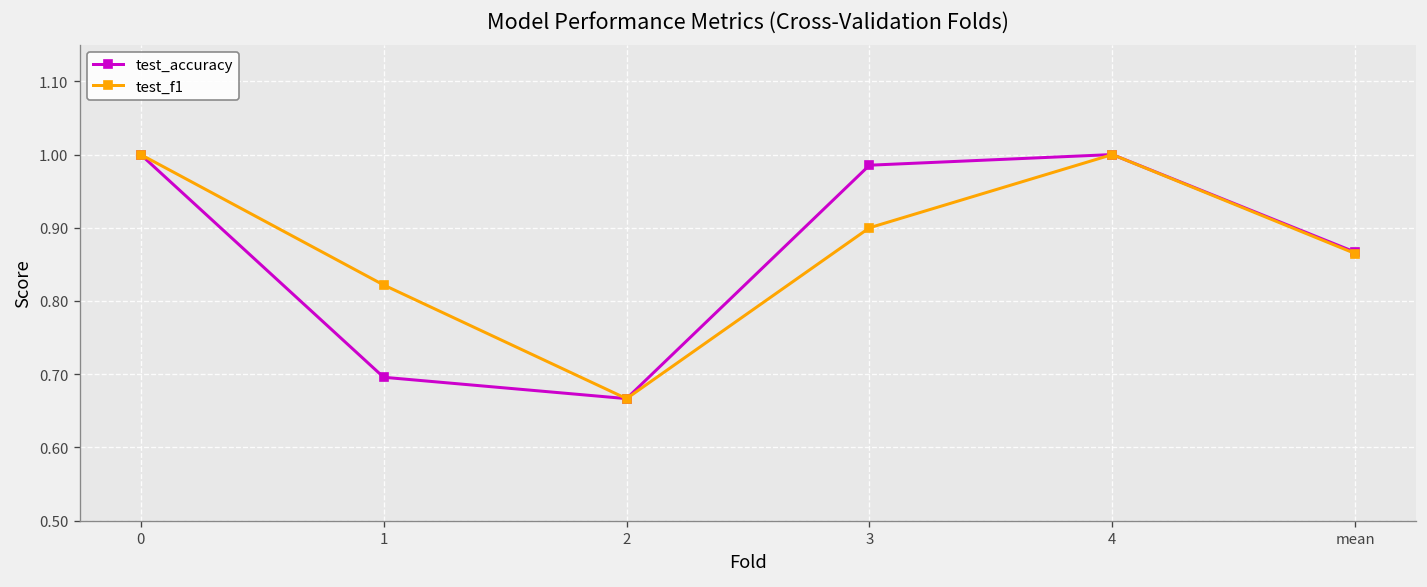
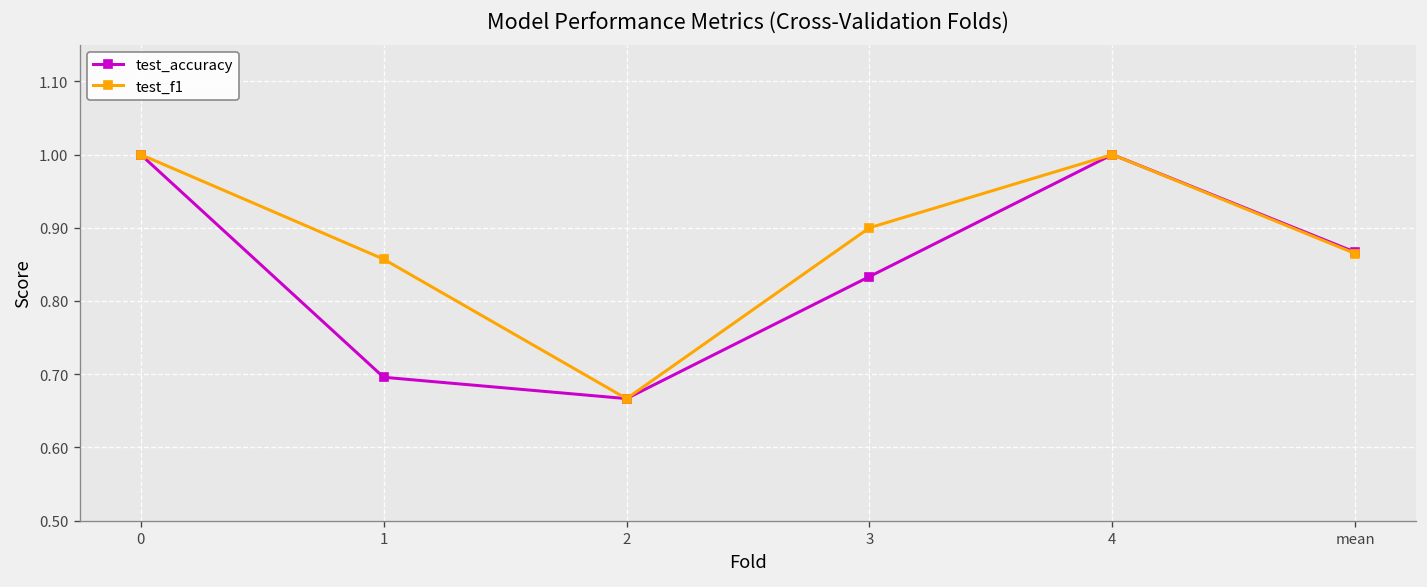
  {
    "test_accuracy": {
      "1": 0.70,
-     "3": 0.99
+     "3": 0.83
    },
    "test_f1": {
-     "1": 0.82,
+     "1": 0.86,
      "3": 0.90
    }
  }
